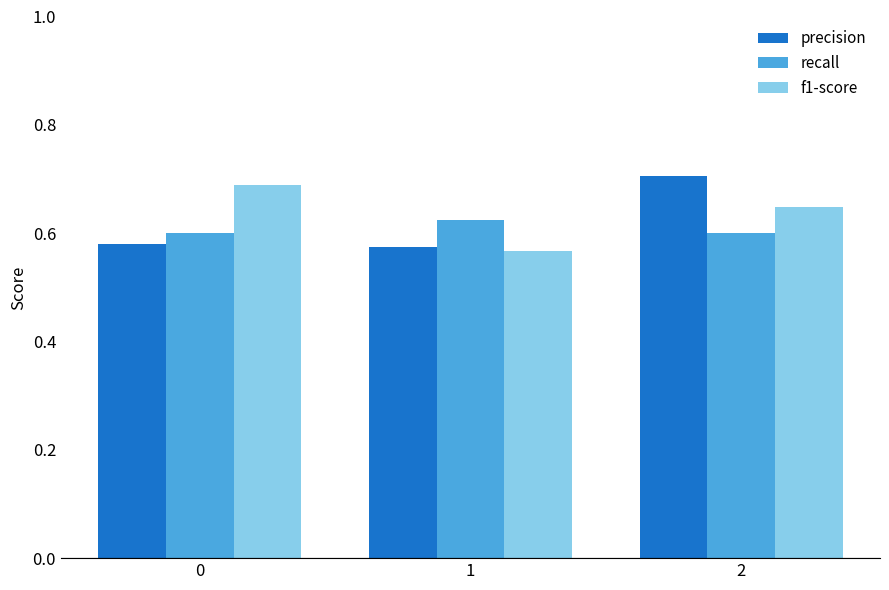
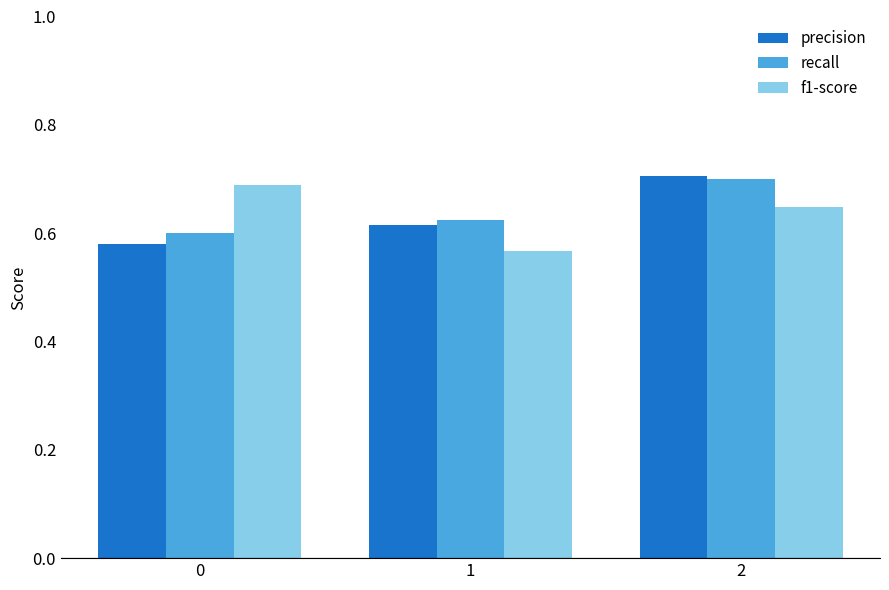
  {
    "precision": {
      "0": 0.58,
-     "1": 0.57,
+     "1": 0.61,
      "2": 0.71
    },
    "recall": {
      "0": 0.6,
      "1": 0.63,
-     "2": 0.6
+     "2": 0.7
    },
    "f1-score": {
      "0": 0.69,
      "1": 0.57,
      "2": 0.65
    }
  }
